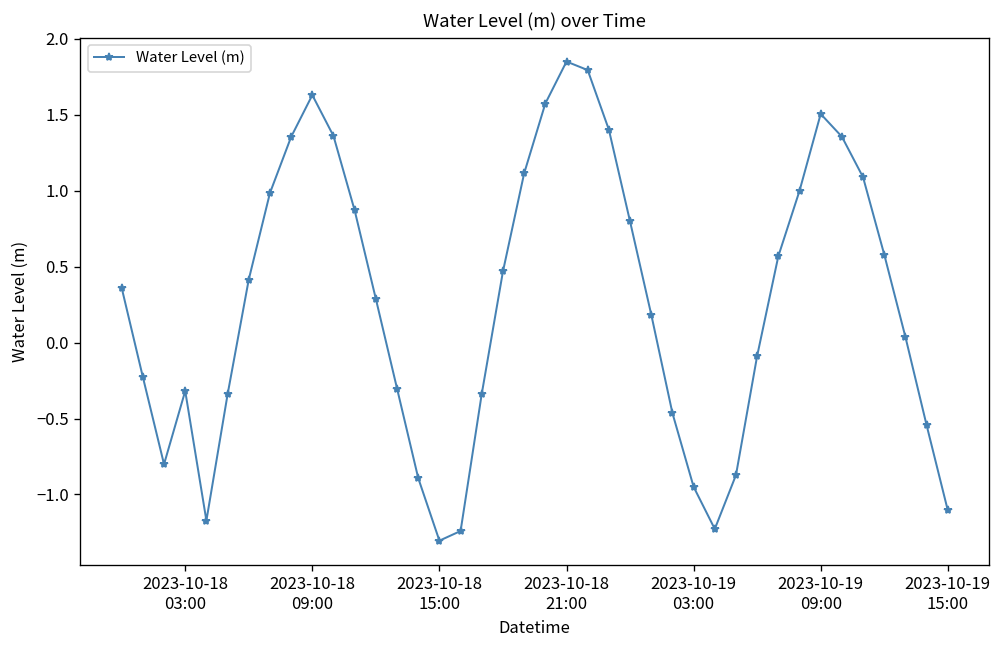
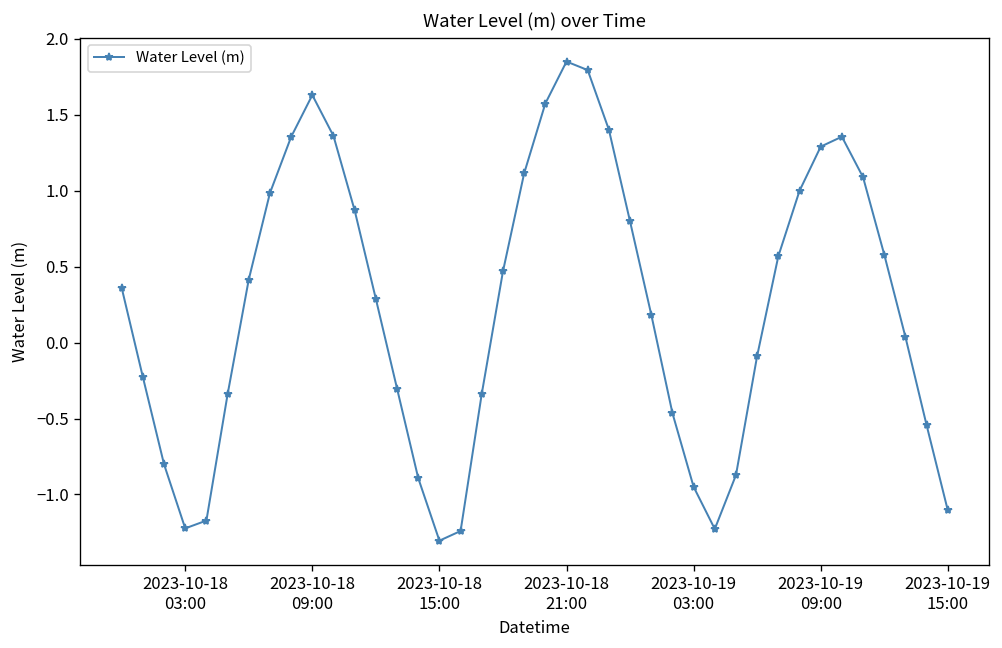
  {
-   "2023-10-18 03:00": -0.32,
+   "2023-10-18 03:00": -1.22,
    "2023-10-18 09:00": 1.63,
    "2023-10-18 15:00": -1.30,
    "2023-10-18 21:00": 1.85,
    "2023-10-19 03:00": -0.95,
-   "2023-10-19 09:00": 1.51,
+   "2023-10-19 09:00": 1.29,
    "2023-10-19 15:00": -1.10
  }
